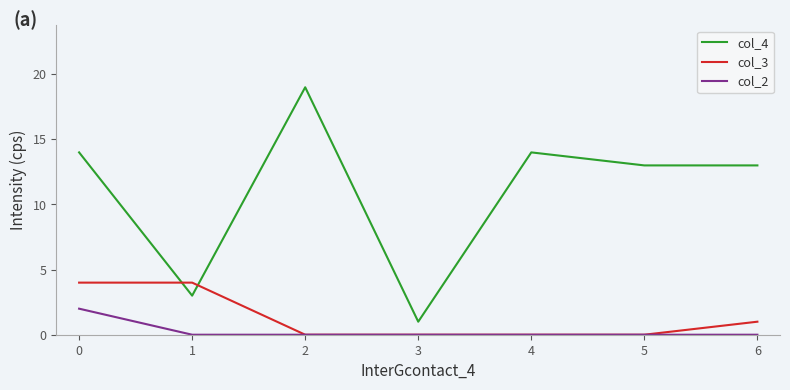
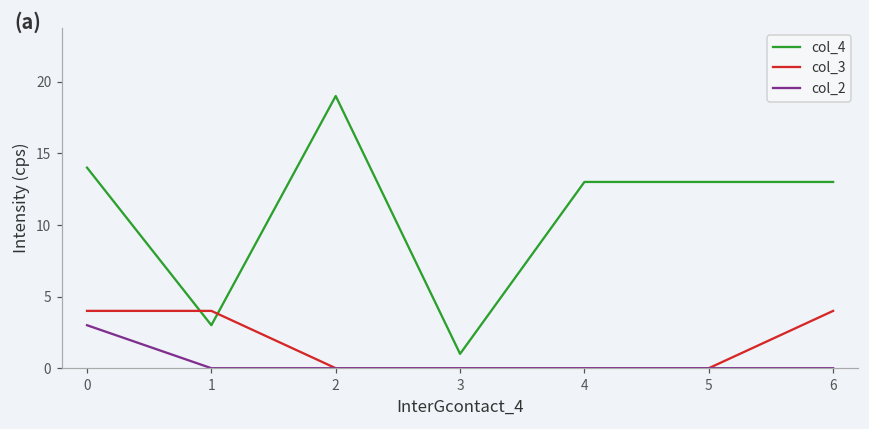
  {
    "col_4": {
      "0": 14,
      "1": 3,
      "2": 19,
      "3": 1,
-     "4": 14,
+     "4": 13,
      "5": 13,
      "6": 13
    },
    "col_3": {
      "0": 4,
      "1": 4,
-     "6": 1
+     "6": 4
    },
    "col_2": {
-     "0": 2,
+     "0": 3,
      "1": 0,
      "6": 0
    }
  }
